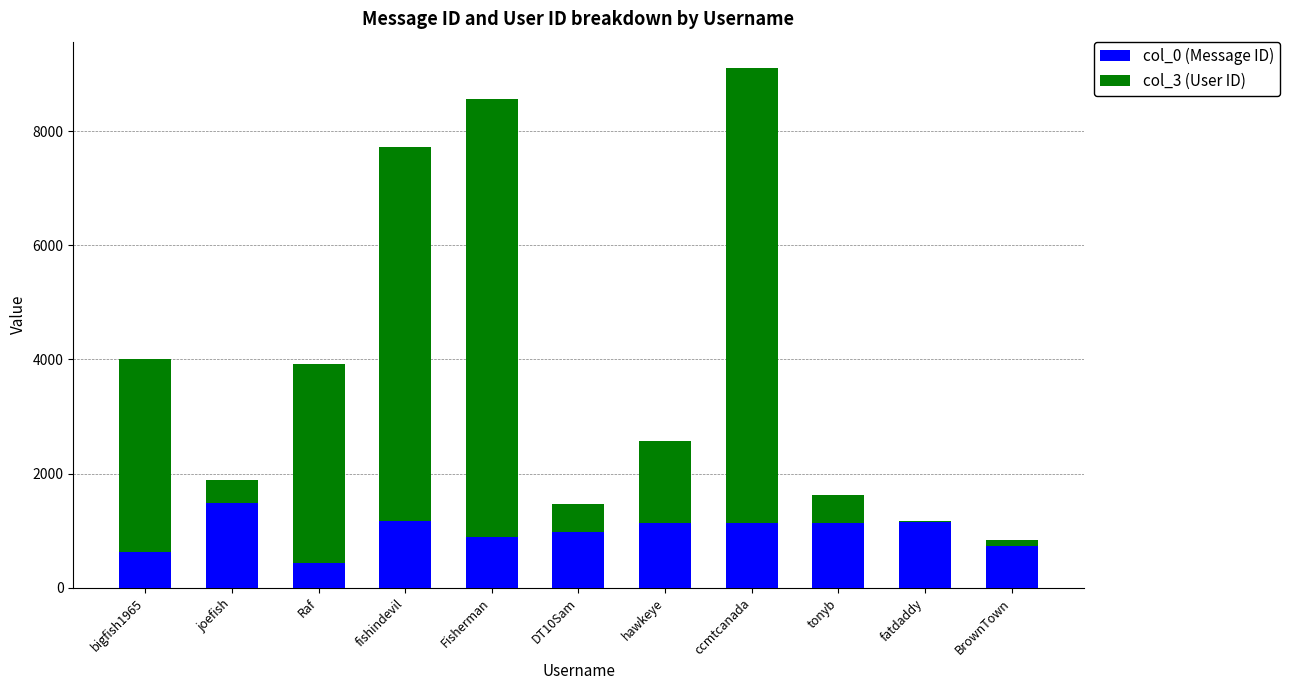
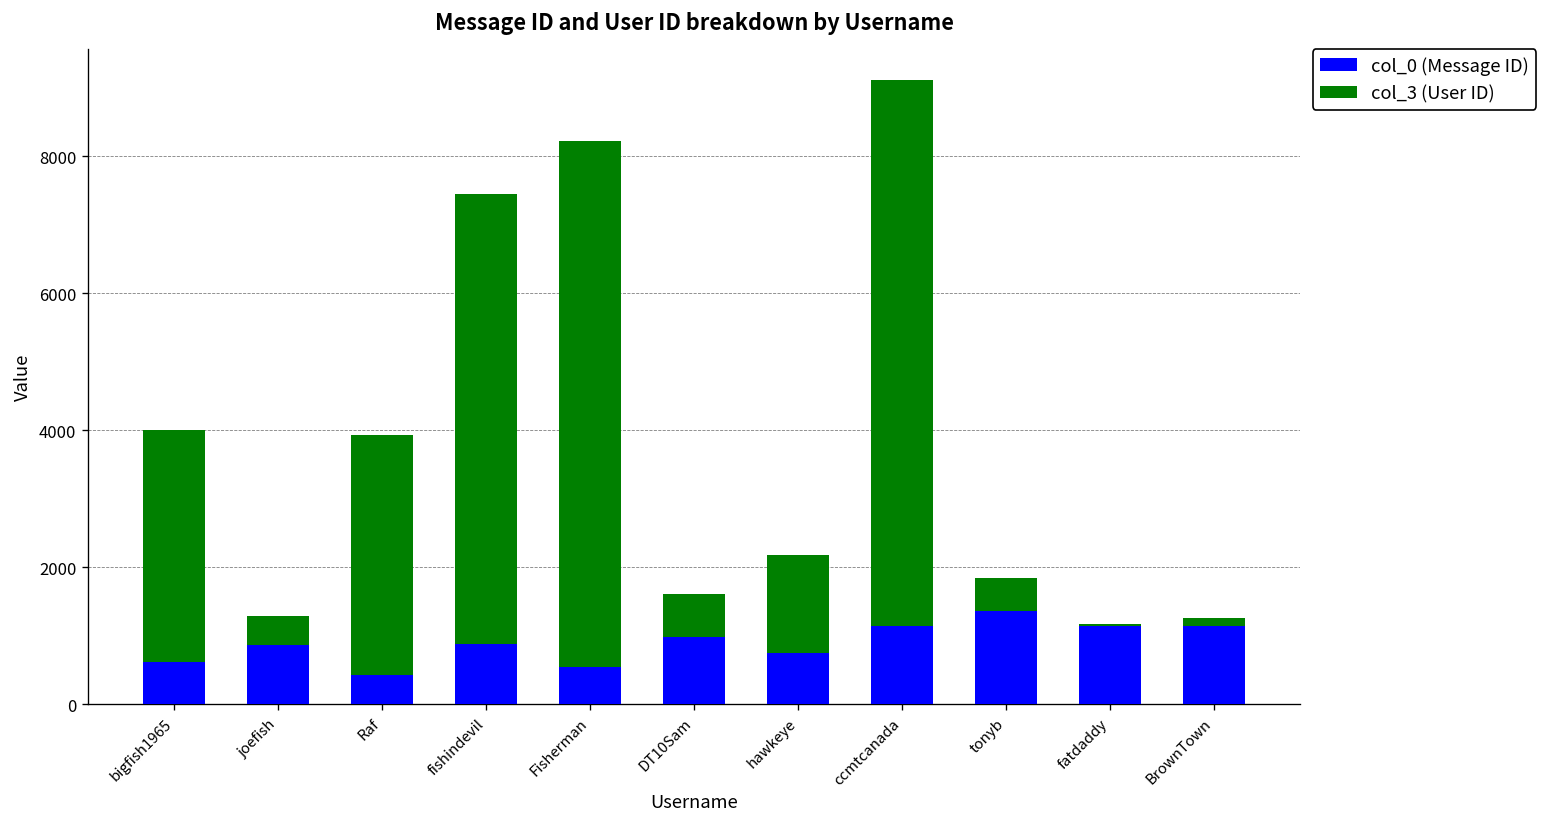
  {
    "col_0 (Message ID)": {
      "bigfish1965": 600,
-     "joefish": 1500,
+     "joefish": 900,
      "Raf": 400,
-     "fishindevil": 1200,
-     "Fisherman": 900,
+     "fishindevil": 900,
+     "Fisherman": 600,
      "DT10Sam": 1000,
-     "hawkeye": 1100,
+     "hawkeye": 800,
      "ccmtcanada": 1100,
-     "tonyb": 1100,
+     "tonyb": 1400,
      "fatdaddy": 1100,
-     "BrownTown": 700
+     "BrownTown": 1200
    },
    "col_3 (User ID)": {
      "bigfish1965": 3400,
      "joefish": 400,
      "Raf": 3500,
      "fishindevil": 6600,
      "Fisherman": 7700,
-     "DT10Sam": 500,
+     "DT10Sam": 600,
      "hawkeye": 1400,
      "ccmtcanada": 8000,
      "tonyb": 500,
      "BrownTown": 100
    }
  }
